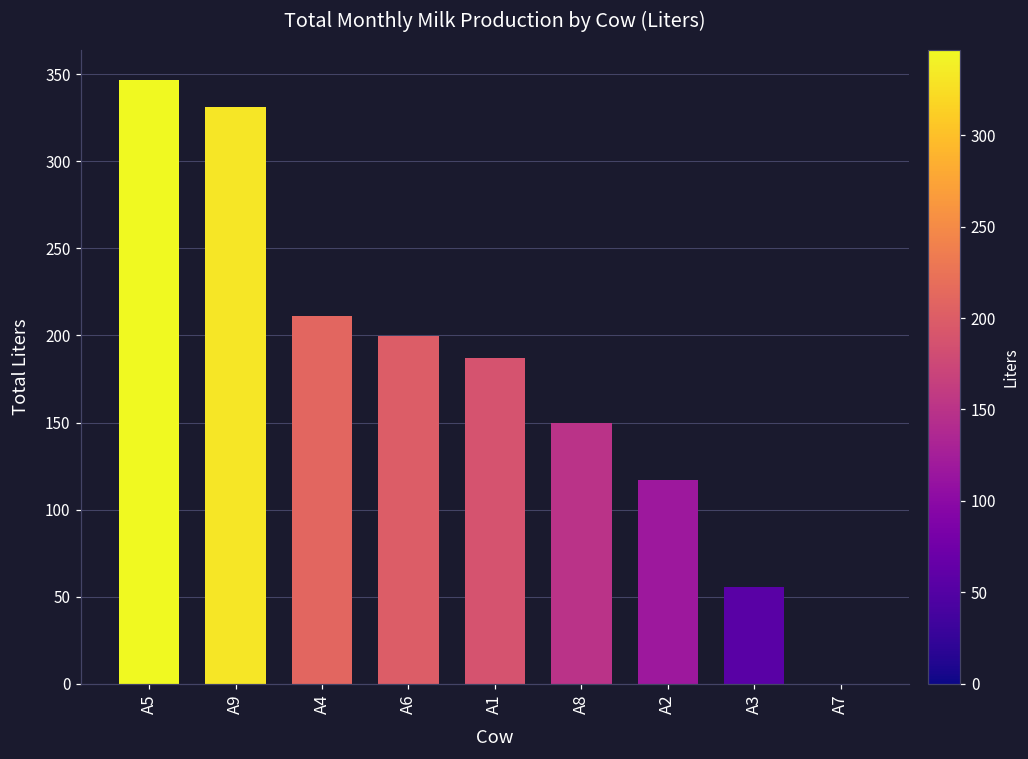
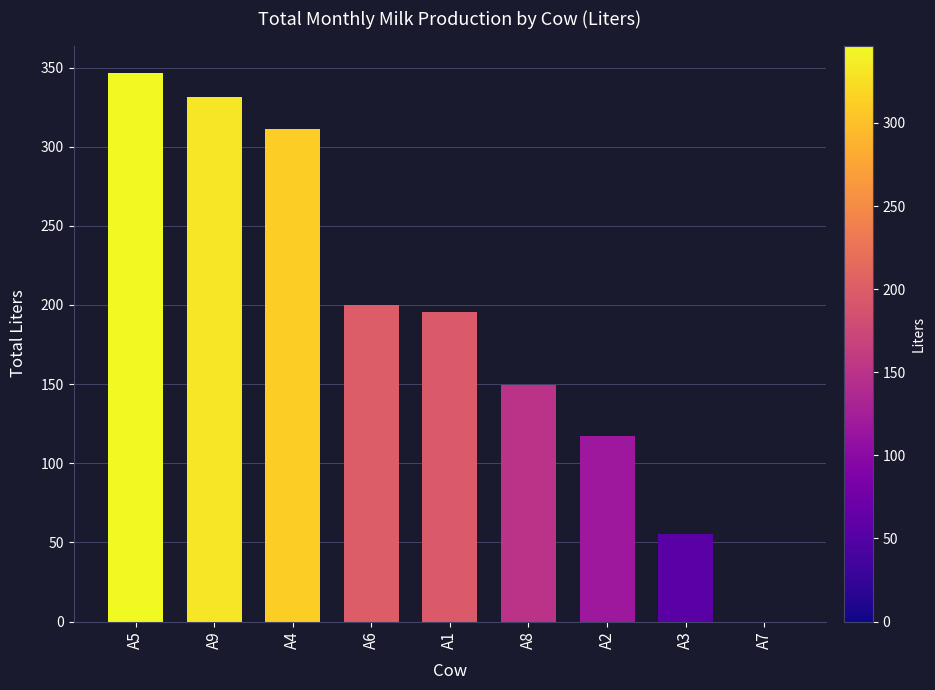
  {
    "A5": 347,
    "A9": 331,
-   "A4": 211,
+   "A4": 311,
    "A6": 200,
-   "A1": 187,
+   "A1": 196,
    "A8": 150,
    "A2": 117,
    "A3": 55,
    "A7": 0
  }
